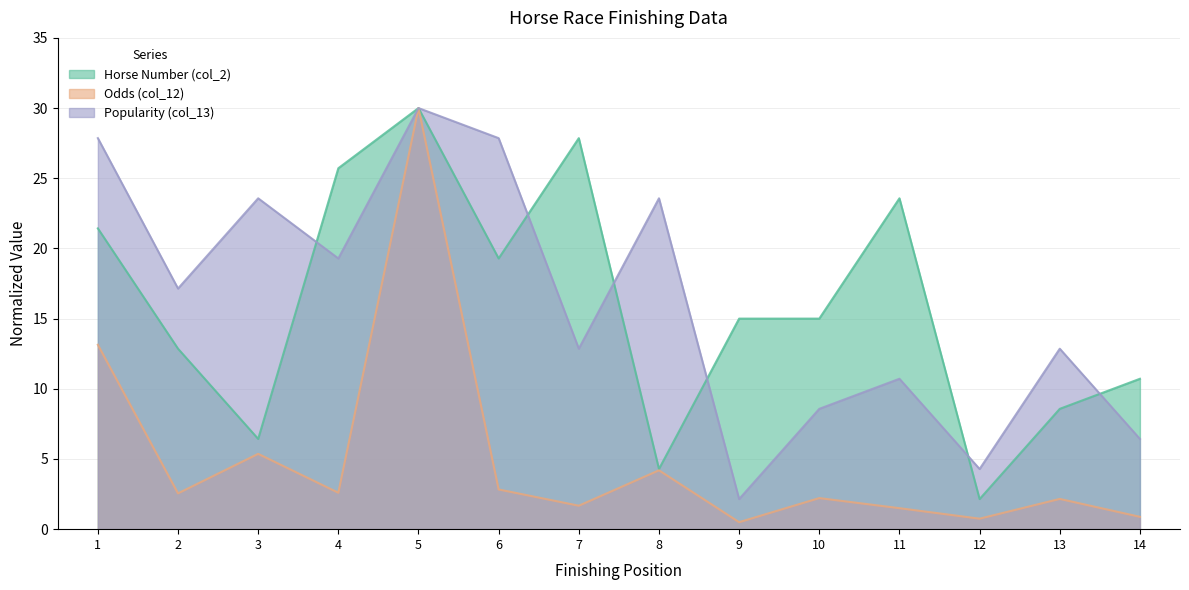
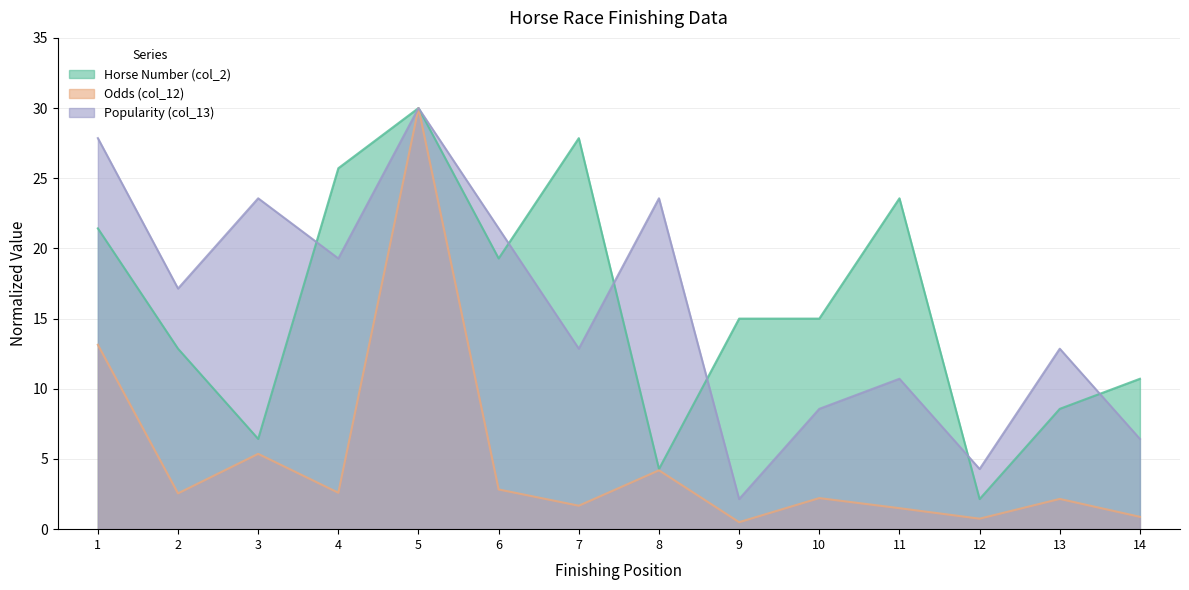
  {
    "Horse Number (col_2)": {
      "1": 21.4,
      "2": 12.9,
      "3": 6.4,
      "4": 25.7,
      "6": 19.3,
      "7": 27.9,
      "9": 15.0,
      "10": 15.0,
      "11": 23.6,
      "12": 2.1,
      "13": 8.6,
      "14": 10.7
    },
    "Odds (col_12)": {
      "1": 13.1,
      "2": 2.6,
      "3": 5.4,
      "4": 2.6,
      "6": 2.8,
      "7": 1.7,
      "9": 0.5,
      "10": 2.2,
      "11": 1.5,
      "12": 0.7,
      "13": 2.2,
      "14": 0.9
    },
    "Popularity (col_13)": {
      "1": 27.9,
      "2": 17.1,
      "3": 23.6,
      "4": 19.3,
-     "6": 27.9,
+     "6": 21.4,
      "7": 12.9,
      "8": 23.6,
      "9": 2.1,
      "10": 8.6,
      "11": 10.7,
      "12": 4.3,
      "13": 12.9,
      "14": 6.4
    }
  }
